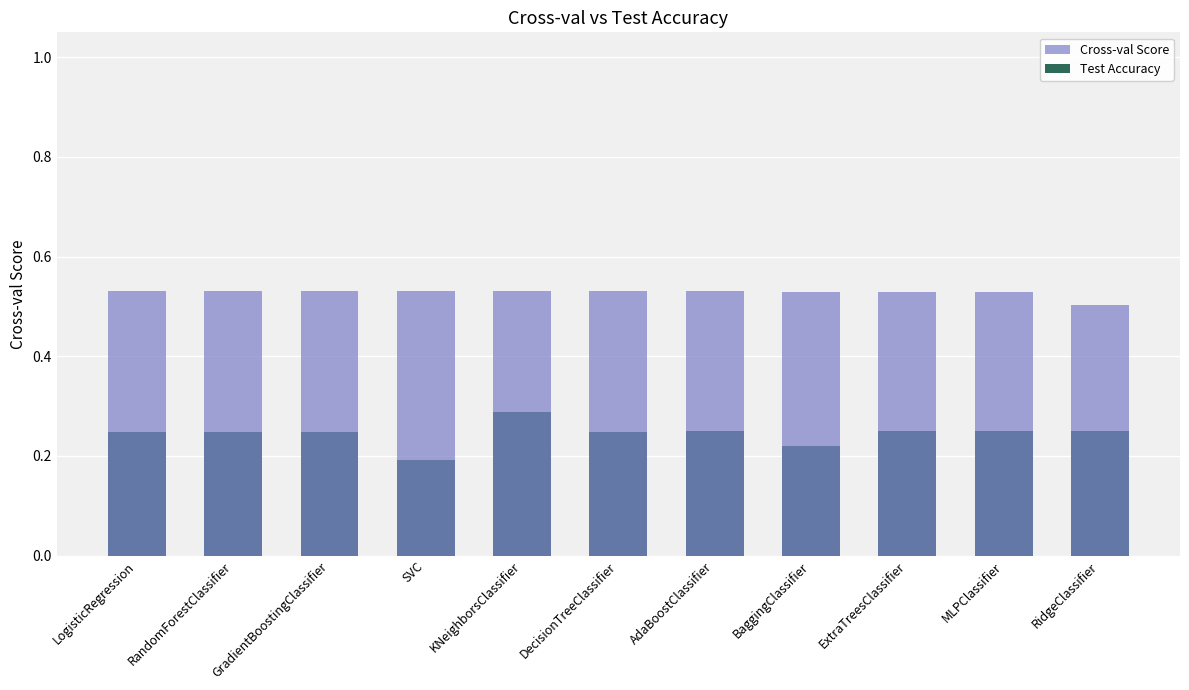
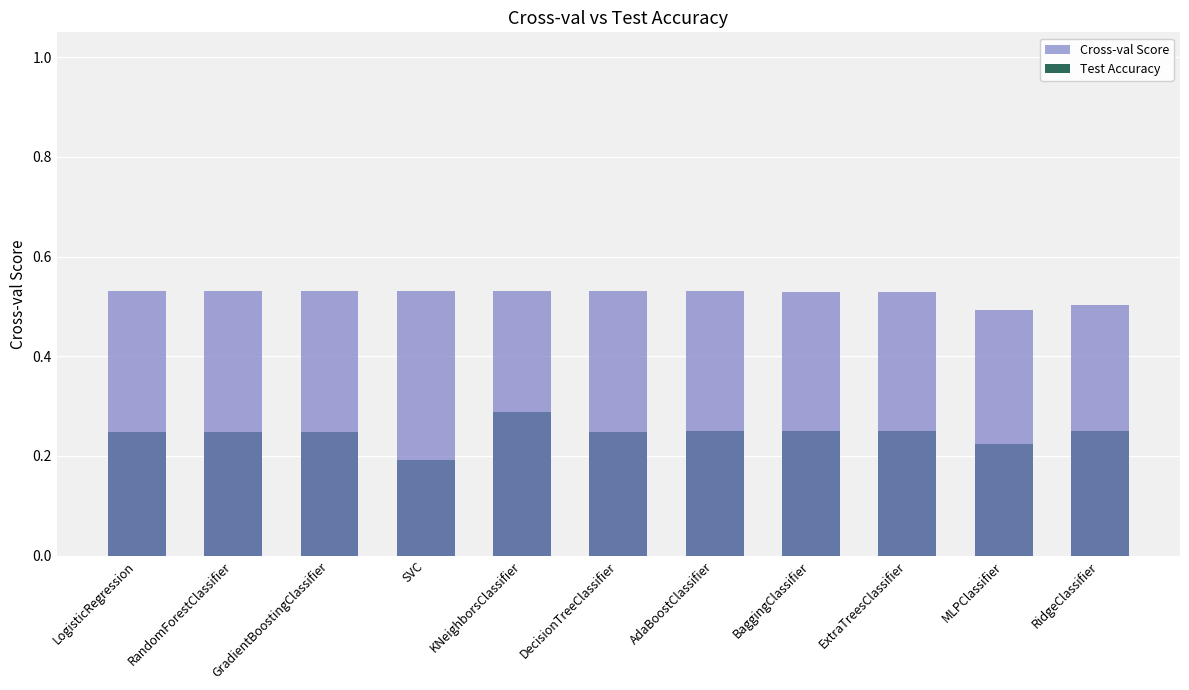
  {
    "Test Accuracy": {
-     "BaggingClassifier": 0.22,
-     "MLPClassifier": 0.25
+     "BaggingClassifier": 0.25,
+     "MLPClassifier": 0.22
    },
    "Cross-val Score": {
      "LogisticRegression": 0.53,
      "RandomForestClassifier": 0.53,
      "GradientBoostingClassifier": 0.53,
      "SVC": 0.53,
      "KNeighborsClassifier": 0.53,
      "DecisionTreeClassifier": 0.53,
      "AdaBoostClassifier": 0.53,
      "BaggingClassifier": 0.53,
      "ExtraTreesClassifier": 0.53,
-     "MLPClassifier": 0.53,
+     "MLPClassifier": 0.49,
      "RidgeClassifier": 0.50
    }
  }
